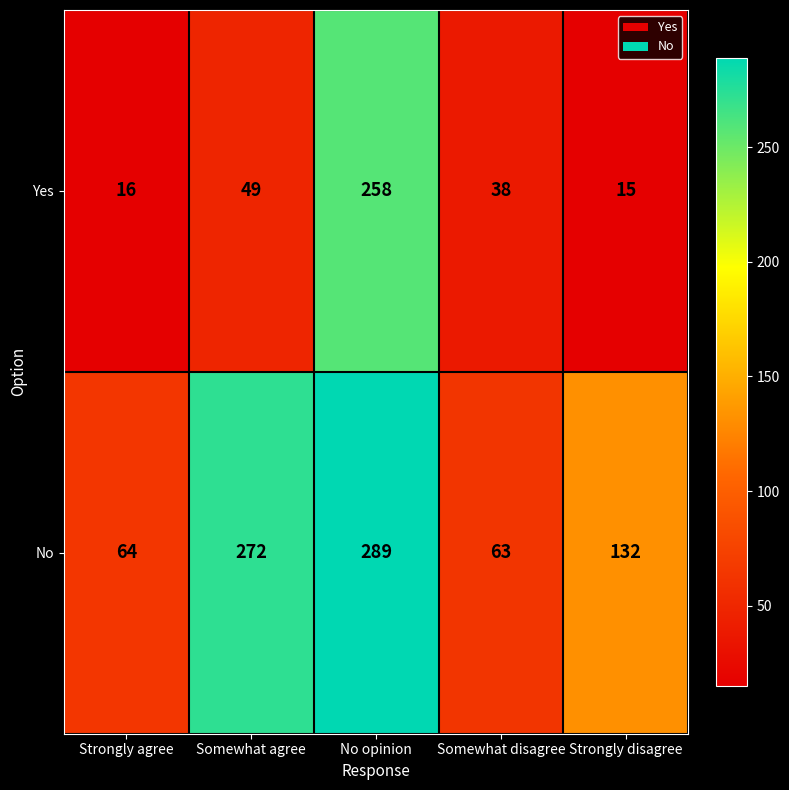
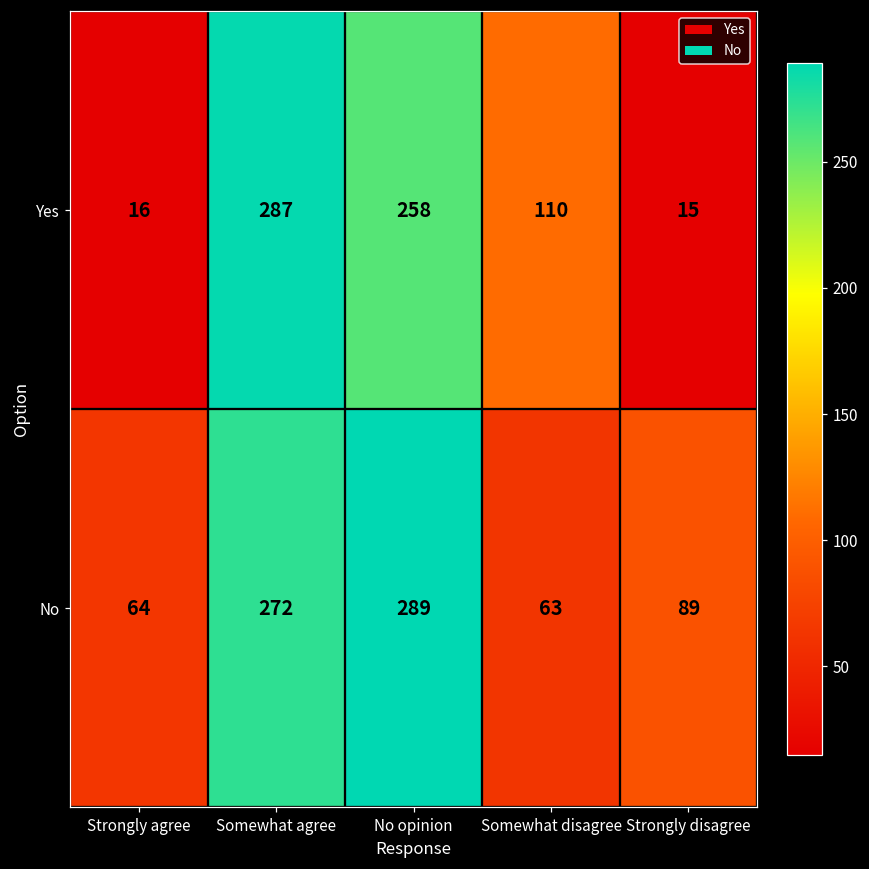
  {
    "Yes": {
      "Strongly agree": 16,
-     "Somewhat agree": 49,
+     "Somewhat agree": 287,
      "No opinion": 258,
-     "Somewhat disagree": 38,
+     "Somewhat disagree": 110,
      "Strongly disagree": 15
    },
    "No": {
      "Strongly agree": 64,
      "Somewhat agree": 272,
      "No opinion": 289,
      "Somewhat disagree": 63,
-     "Strongly disagree": 132
+     "Strongly disagree": 89
    }
  }
